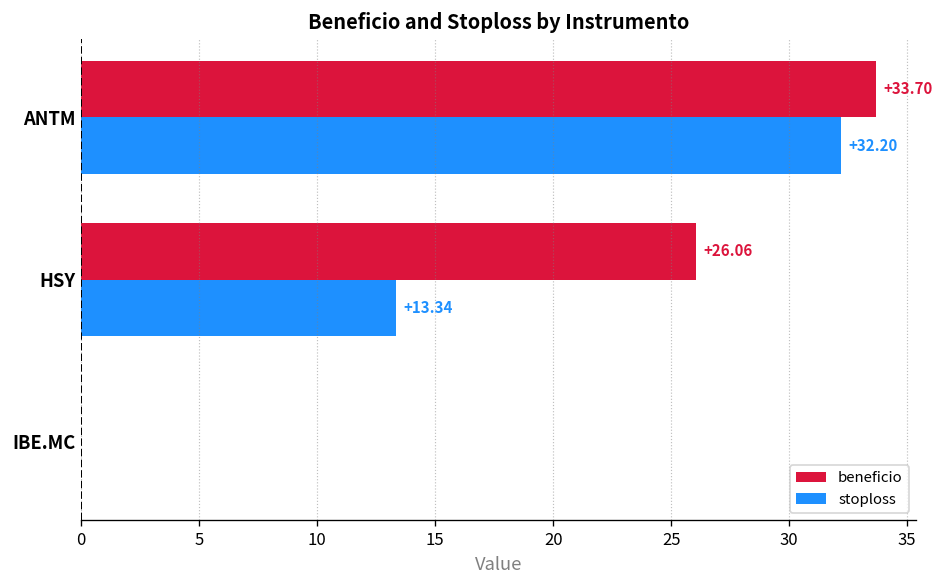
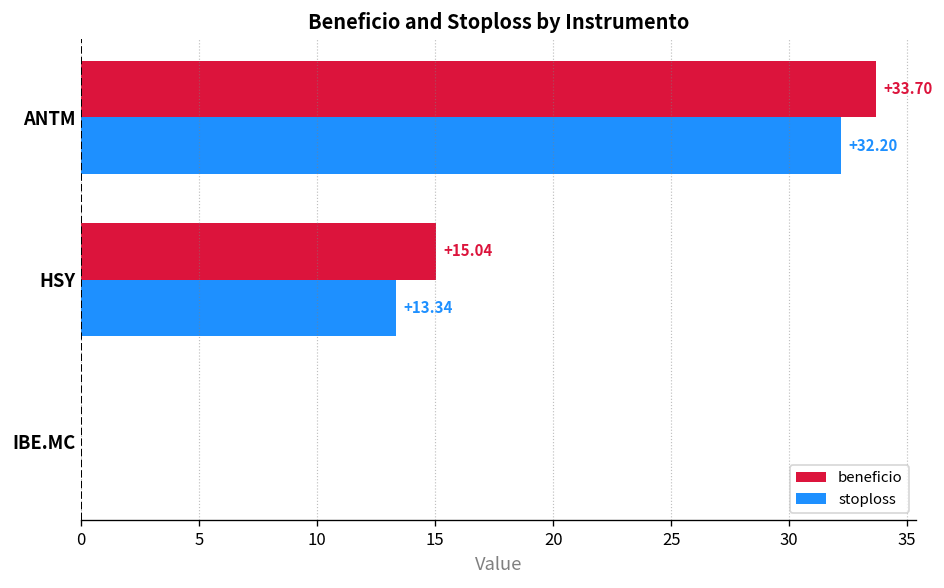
  {
    "beneficio": {
      "ANTM": "+33.70",
-     "HSY": "+26.06"
+     "HSY": "+15.04"
    },
    "stoploss": {
      "ANTM": "+32.20",
      "HSY": "+13.34"
    }
  }
